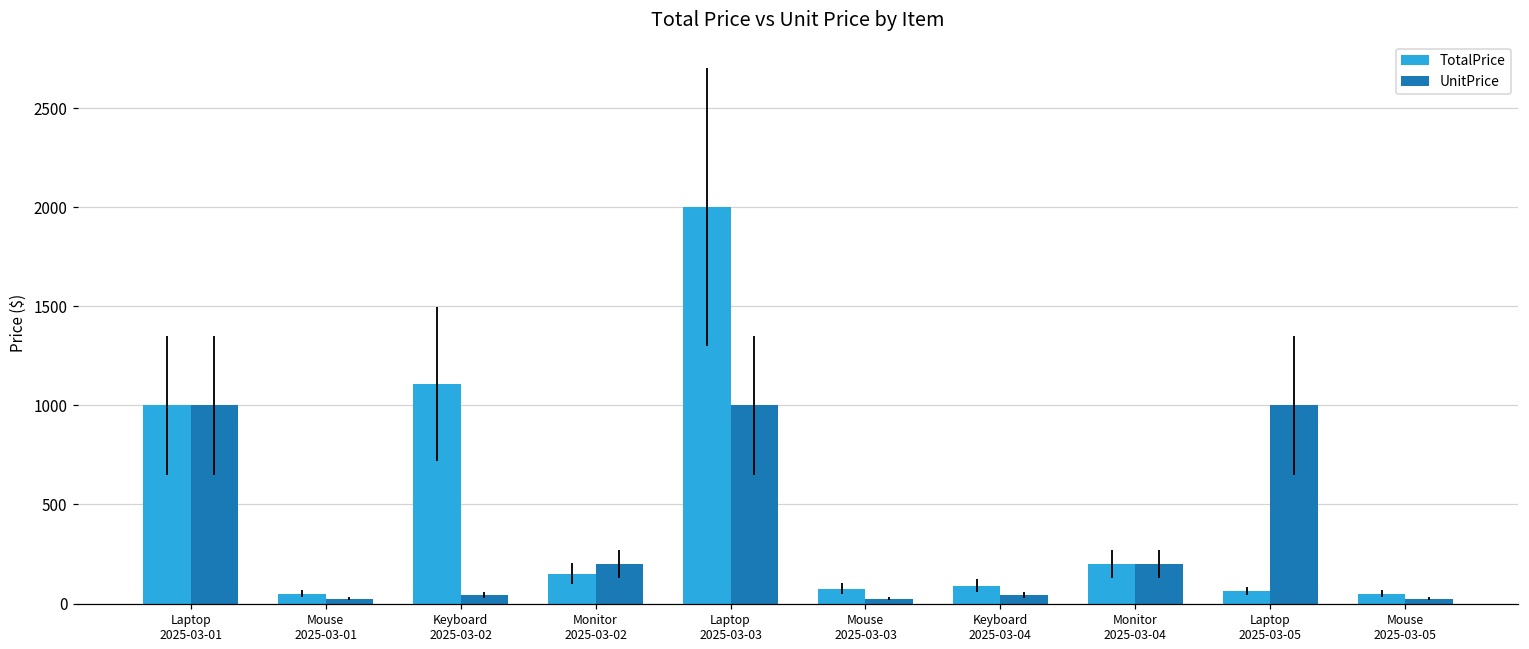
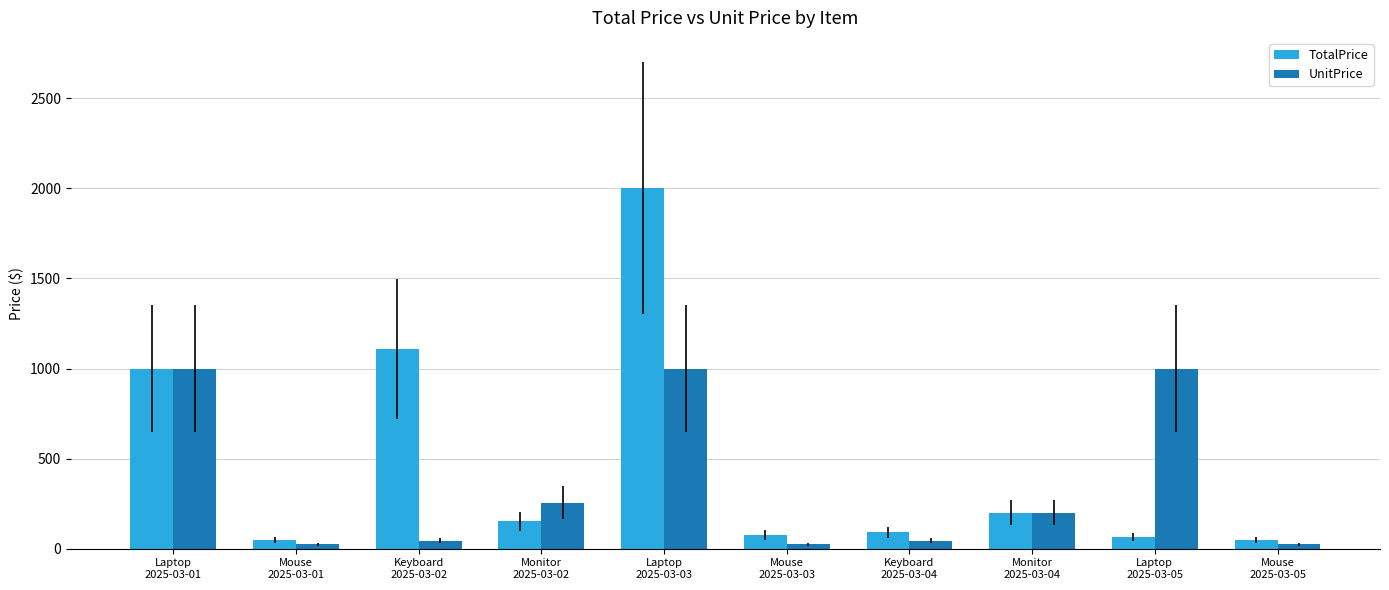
  {
    "TotalPrice": {
      "Laptop 2025-03-01": 1000,
      "Mouse 2025-03-01": 50,
      "Keyboard 2025-03-02": 1110,
      "Monitor 2025-03-02": 150,
      "Laptop 2025-03-03": 2000,
      "Mouse 2025-03-03": 80,
      "Keyboard 2025-03-04": 90,
      "Monitor 2025-03-04": 200,
      "Laptop 2025-03-05": 60,
      "Mouse 2025-03-05": 50
    },
    "UnitPrice": {
      "Laptop 2025-03-01": 1000,
      "Mouse 2025-03-01": 30,
      "Keyboard 2025-03-02": 50,
-     "Monitor 2025-03-02": 200,
+     "Monitor 2025-03-02": 260,
      "Laptop 2025-03-03": 1000,
      "Mouse 2025-03-03": 30,
      "Keyboard 2025-03-04": 50,
      "Monitor 2025-03-04": 200,
      "Laptop 2025-03-05": 1000,
      "Mouse 2025-03-05": 30
    }
  }
